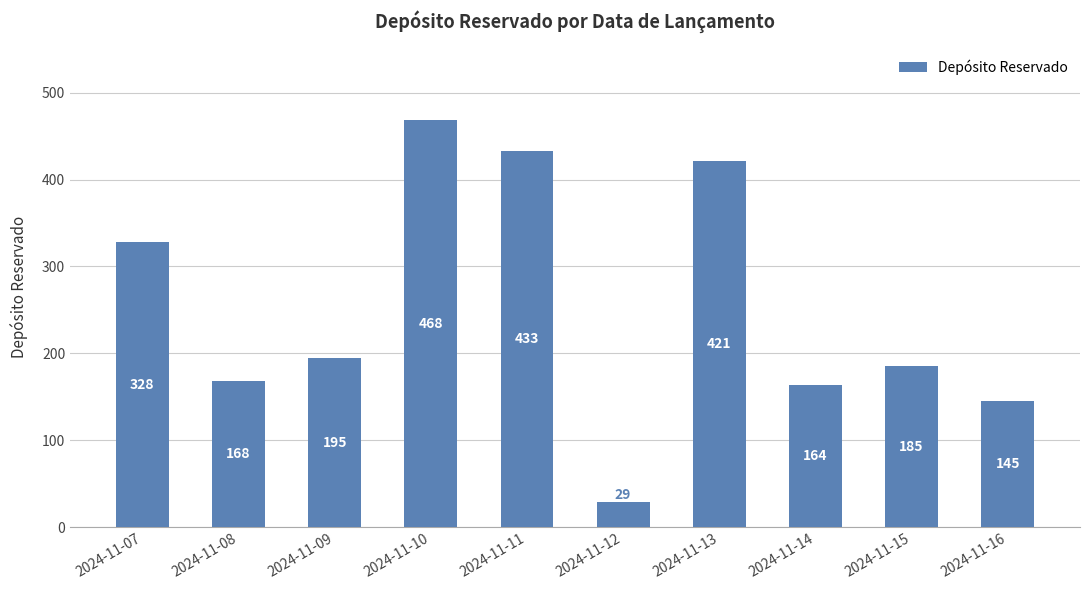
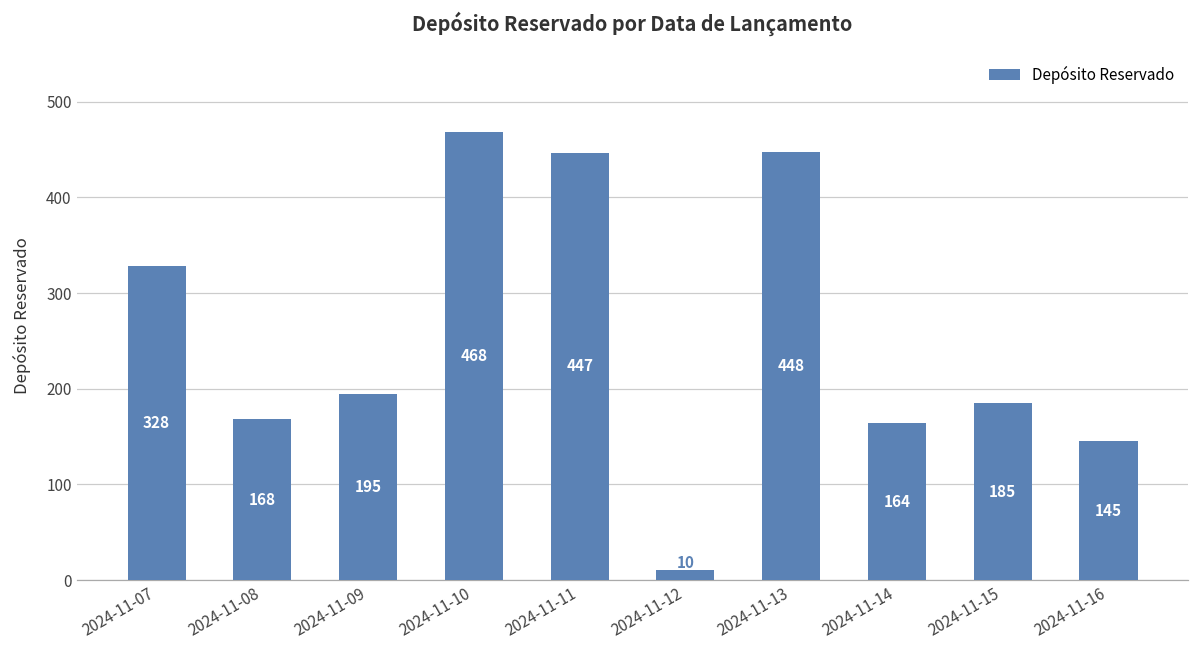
  {
    "2024-11-07": 328,
    "2024-11-08": 168,
    "2024-11-09": 195,
    "2024-11-10": 468,
-   "2024-11-11": 433,
-   "2024-11-12": 29,
-   "2024-11-13": 421,
+   "2024-11-11": 447,
+   "2024-11-12": 10,
+   "2024-11-13": 448,
    "2024-11-14": 164,
    "2024-11-15": 185,
    "2024-11-16": 145
  }
